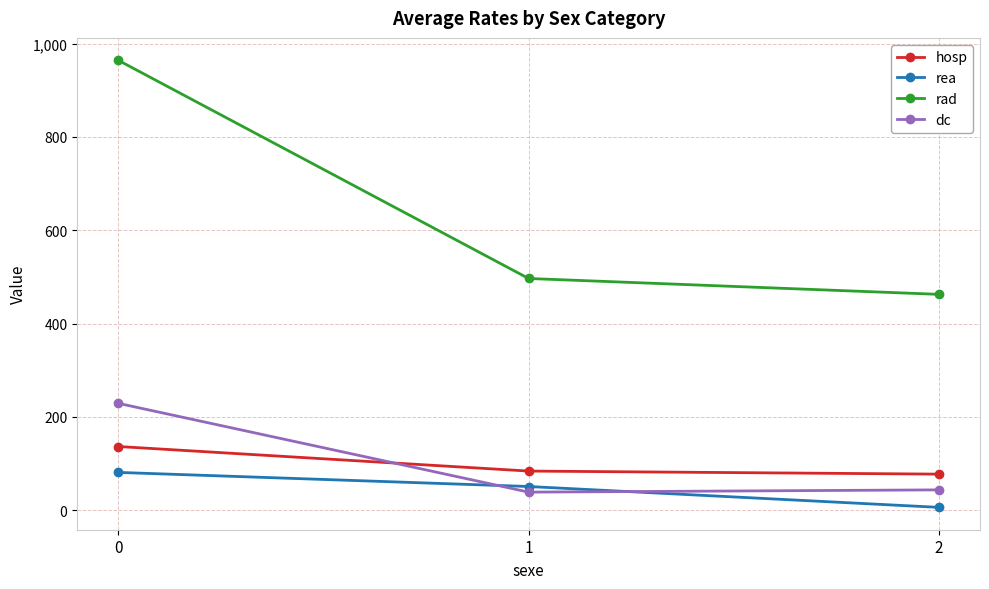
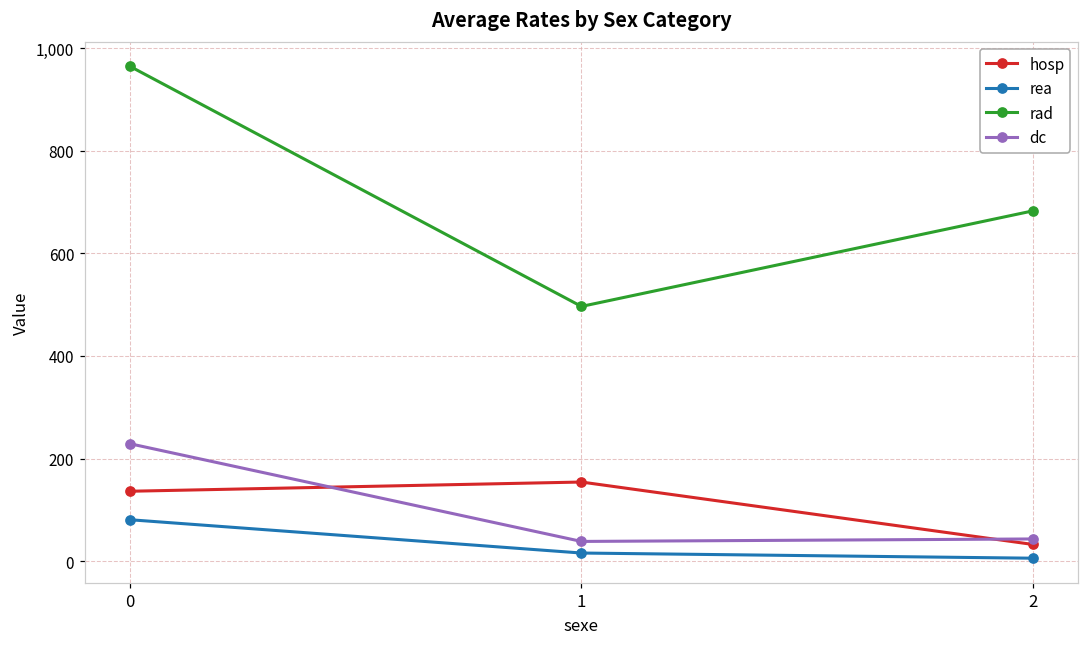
  {
    "hosp": {
      "0": 140,
-     "1": 80,
-     "2": 80
+     "1": 150,
+     "2": 30
    },
    "rea": {
      "0": 80,
-     "1": 50,
+     "1": 20,
      "2": 10
    },
    "rad": {
      "0": 960,
      "1": 500,
-     "2": 460
+     "2": 680
    },
    "dc": {
      "0": 230,
      "1": 40,
      "2": 40
    }
  }
